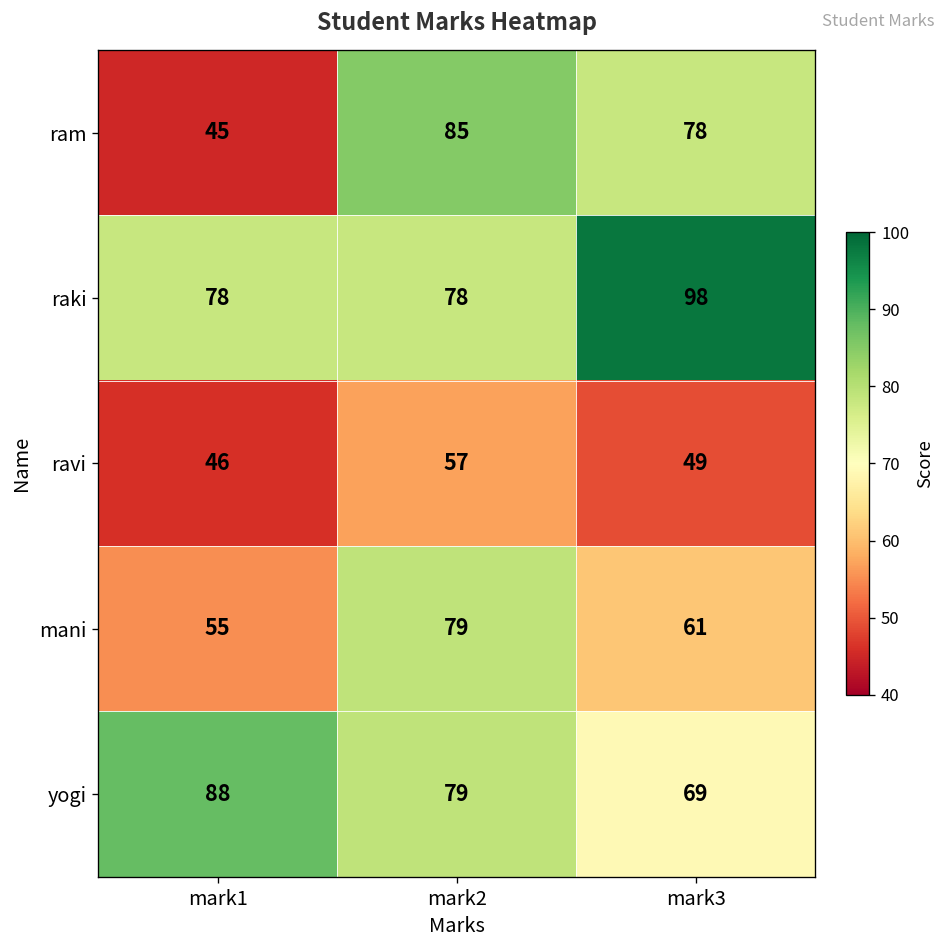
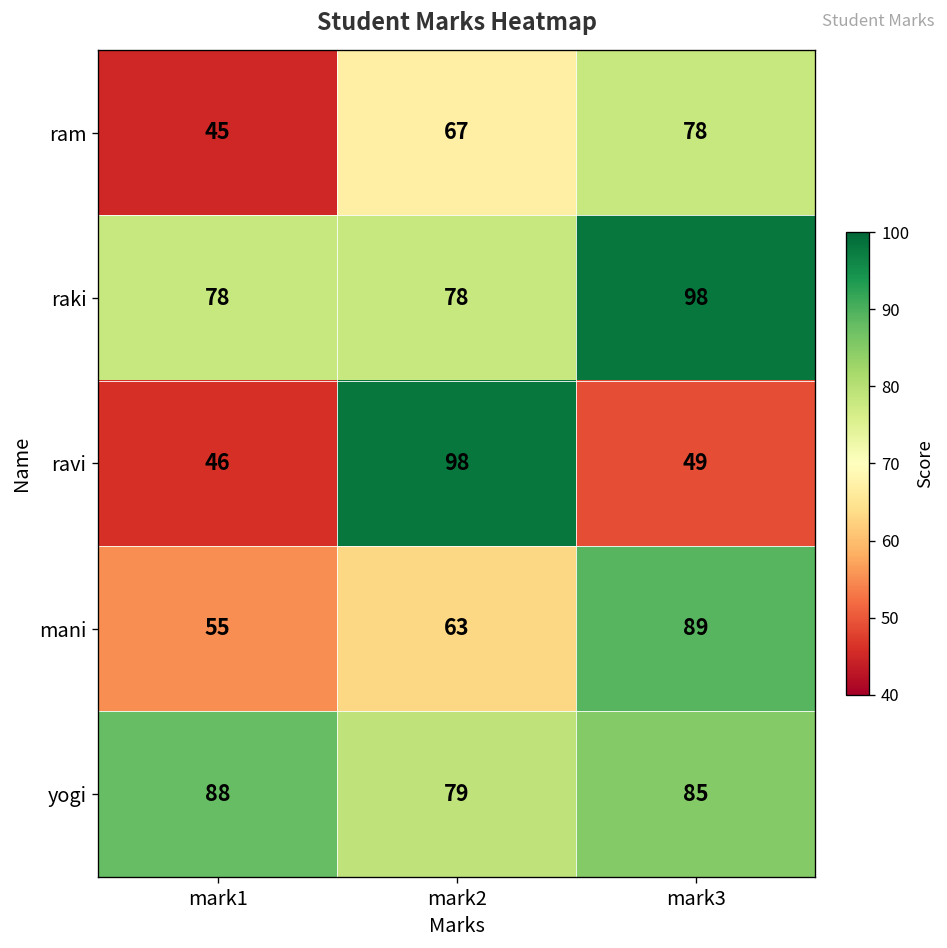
  {
    "ram": {
      "mark1": 45,
-     "mark2": 85,
+     "mark2": 67,
      "mark3": 78
    },
    "raki": {
      "mark1": 78,
      "mark2": 78,
      "mark3": 98
    },
    "ravi": {
      "mark1": 46,
-     "mark2": 57,
+     "mark2": 98,
      "mark3": 49
    },
    "mani": {
      "mark1": 55,
-     "mark2": 79,
-     "mark3": 61
+     "mark2": 63,
+     "mark3": 89
    },
    "yogi": {
      "mark1": 88,
      "mark2": 79,
-     "mark3": 69
+     "mark3": 85
    }
  }
